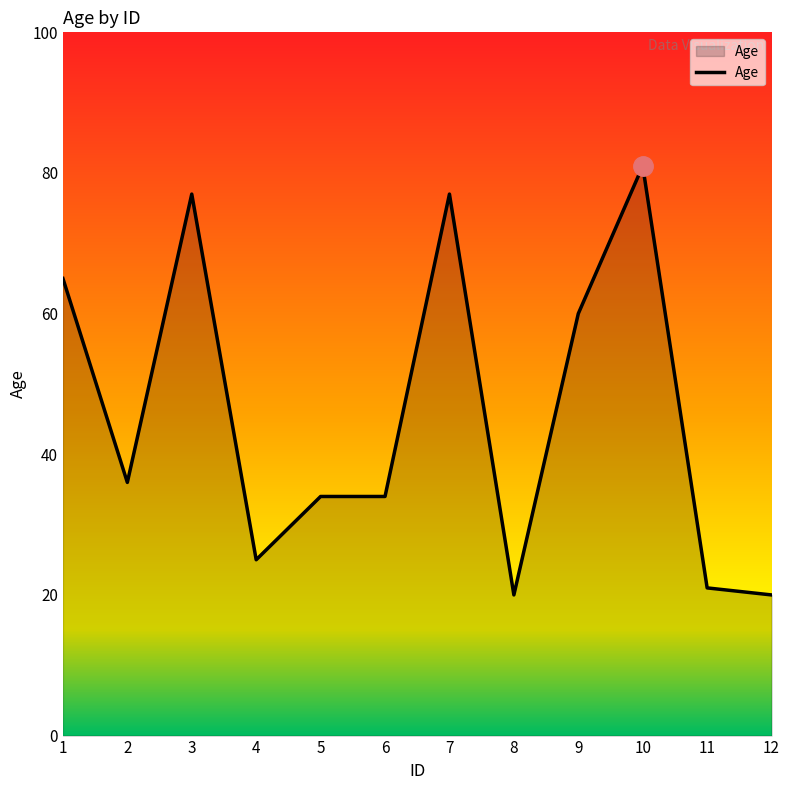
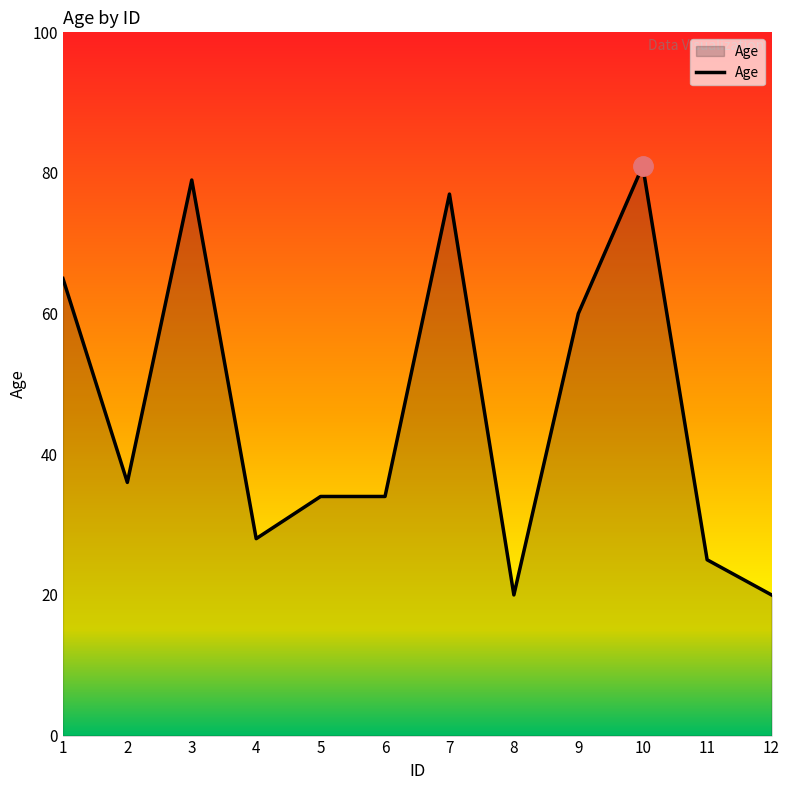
  {
    "Age": {
      "1": 65,
      "2": 36,
-     "3": 77,
-     "4": 25,
+     "3": 79,
+     "4": 28,
      "5": 34,
      "6": 34,
      "7": 77,
      "8": 20,
      "9": 60,
-     "11": 21,
+     "11": 25,
      "12": 20
    }
  }
